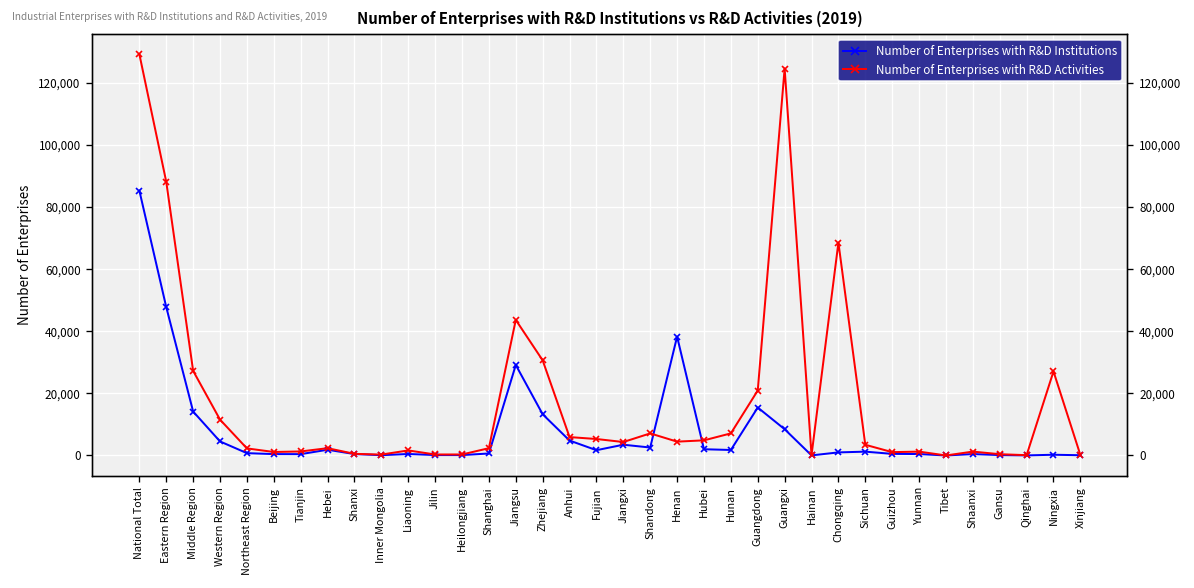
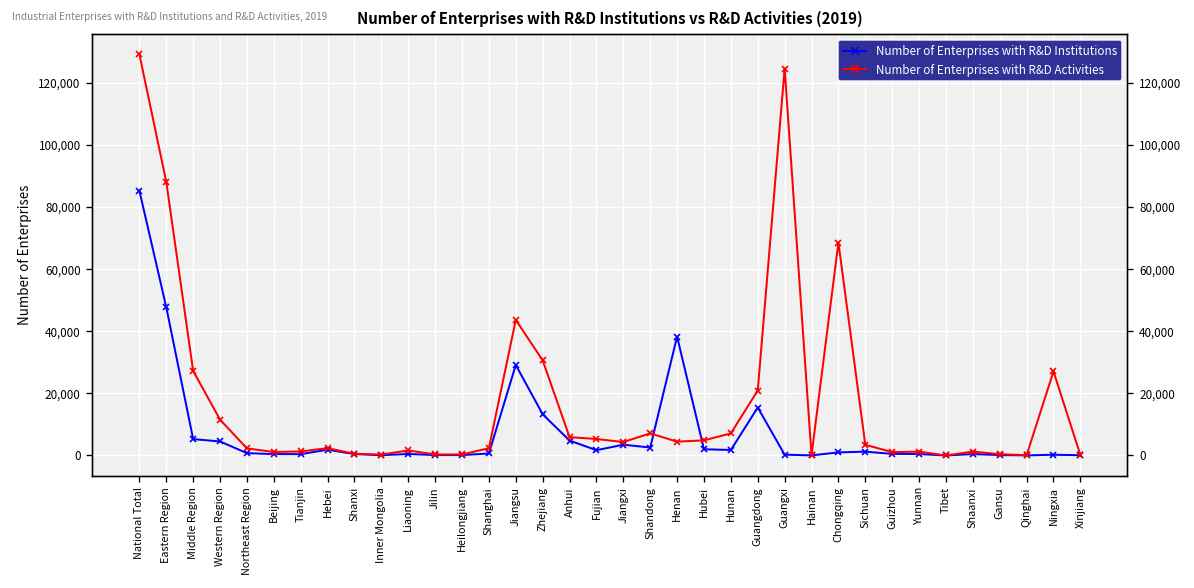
  {
    "Number of Enterprises with R&D Institutions": {
      "National Total": "85,000",
      "Eastern Region": "48,000",
-     "Middle Region": "14,000",
+     "Middle Region": "5,000",
      "Western Region": "5,000",
      "Northeast Region": "1,000",
      "Liaoning": "0",
      "Shanghai": "1,000",
      "Jiangsu": "29,000",
      "Zhejiang": "13,000",
      "Anhui": "5,000",
      "Fujian": "2,000",
      "Shandong": "3,000",
      "Henan": "38,000",
      "Hubei": "2,000",
      "Hunan": "2,000",
      "Guangdong": "15,000",
-     "Guangxi": "8,000",
+     "Guangxi": "0",
      "Chongqing": "1,000",
      "Sichuan": "1,000",
      "Ningxia": "0"
    },
    "Number of Enterprises with R&D Activities": {
      "National Total": "129,000",
      "Eastern Region": "88,000",
      "Middle Region": "27,000",
      "Western Region": "12,000",
      "Northeast Region": "2,000",
      "Liaoning": "2,000",
      "Shanghai": "2,000",
      "Jiangsu": "44,000",
      "Zhejiang": "31,000",
      "Anhui": "6,000",
      "Fujian": "5,000",
      "Shandong": "7,000",
      "Henan": "4,000",
      "Hubei": "5,000",
      "Hunan": "7,000",
      "Guangdong": "21,000",
      "Guangxi": "125,000",
      "Chongqing": "69,000",
      "Sichuan": "3,000",
      "Ningxia": "27,000"
    }
  }
